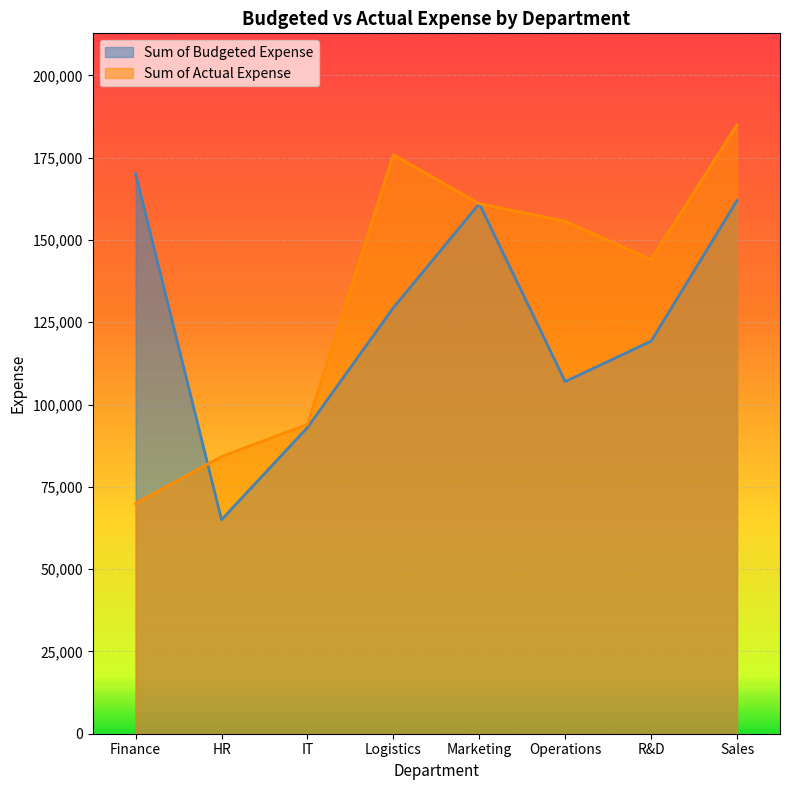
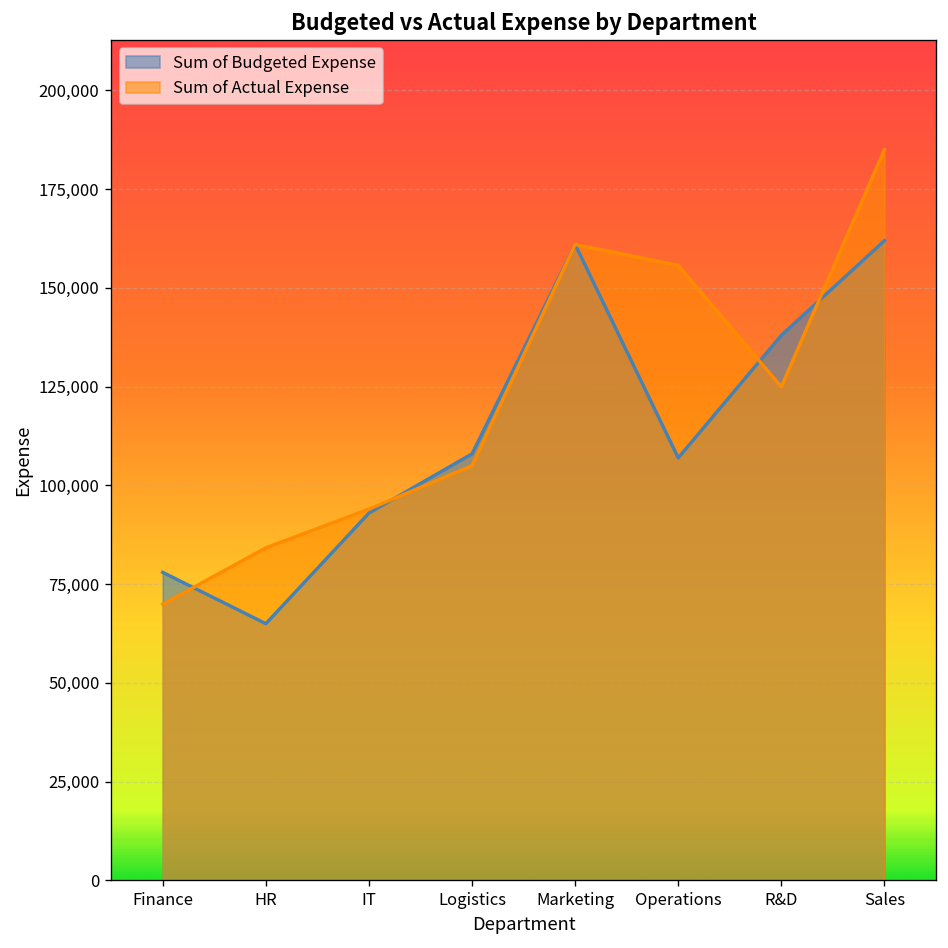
  {
    "Sum of Budgeted Expense": {
-     "Finance": "170,000",
+     "Finance": "78,000",
      "HR": "65,000",
      "IT": "93,000",
-     "Logistics": "129,000",
+     "Logistics": "108,000",
      "Operations": "107,000",
-     "R&D": "119,000",
+     "R&D": "138,000",
      "Sales": "162,000"
    },
    "Sum of Actual Expense": {
      "Finance": "70,000",
      "HR": "84,000",
      "IT": "94,000",
-     "Logistics": "176,000",
+     "Logistics": "105,000",
      "Operations": "156,000",
-     "R&D": "144,000",
+     "R&D": "125,000",
      "Sales": "185,000"
    }
  }
